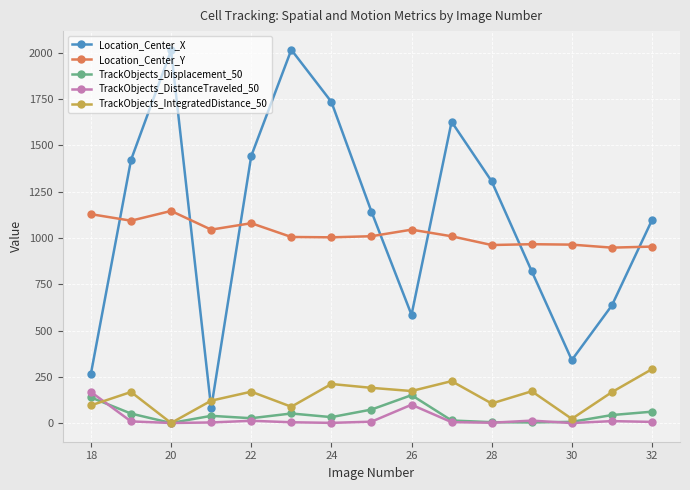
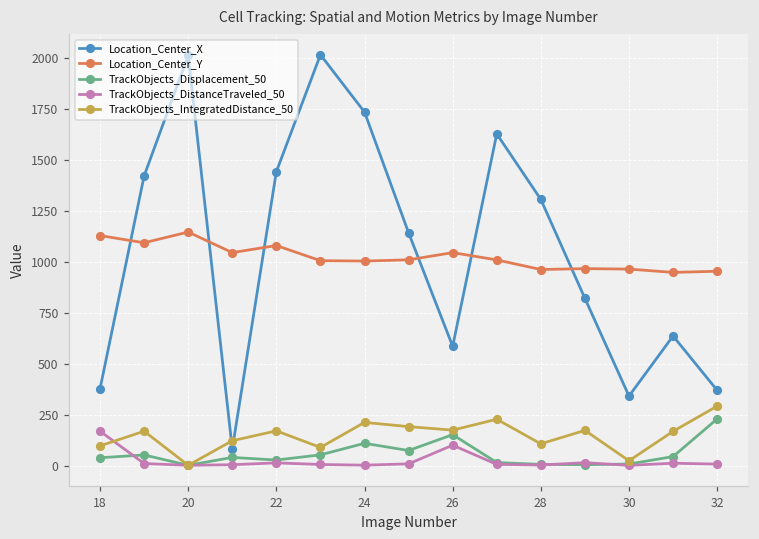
  {
    "Location_Center_X": {
-     "18": 270,
+     "18": 380,
      "22": 1440,
      "24": 1730,
      "26": 590,
      "28": 1310,
      "30": 340,
-     "32": 1100
+     "32": 370
    },
    "TrackObjects_Displacement_50": {
-     "18": 140,
+     "18": 40,
      "22": 30,
-     "24": 30,
+     "24": 110,
      "26": 150,
-     "32": 60
+     "32": 230
    },
    "TrackObjects_DistanceTraveled_50": {
      "18": 170,
      "22": 10,
      "24": 0,
      "26": 100,
      "32": 10
    }
  }
